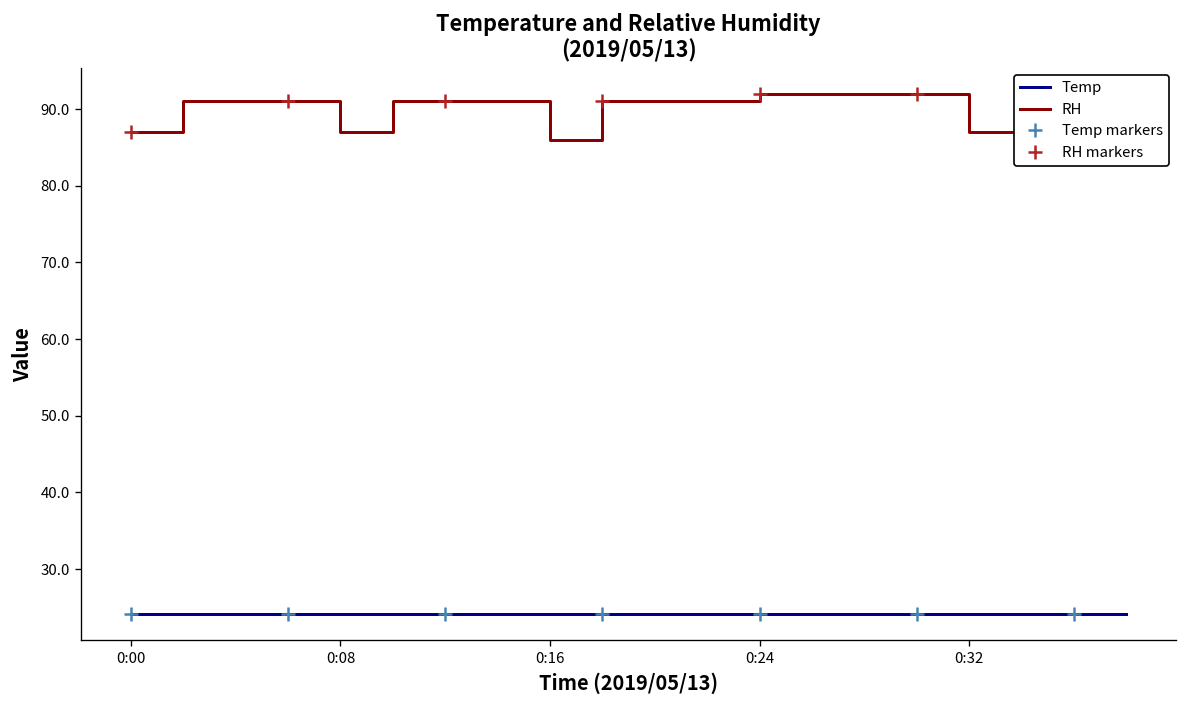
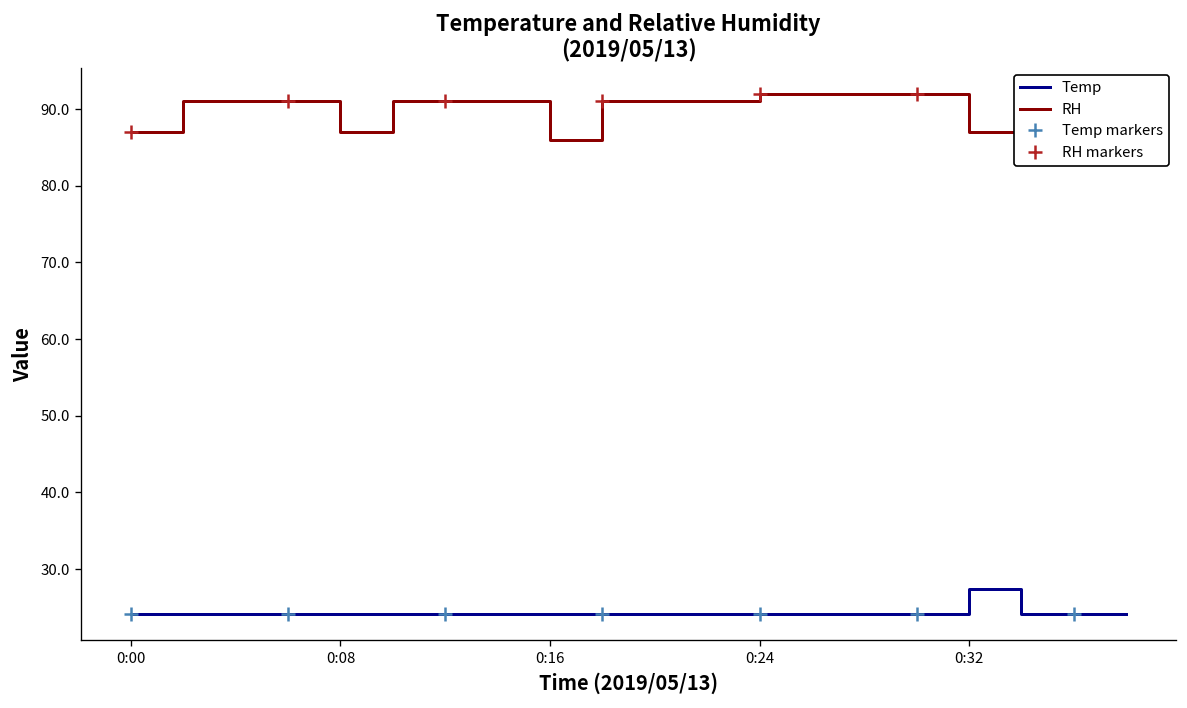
  {
    "Temp": {
      "0:08": 24,
      "0:16": 24,
-     "0:32": 24
+     "0:32": 27
    },
    "RH": {
      "0:08": 87,
      "0:16": 86,
      "0:32": 87
    }
  }
